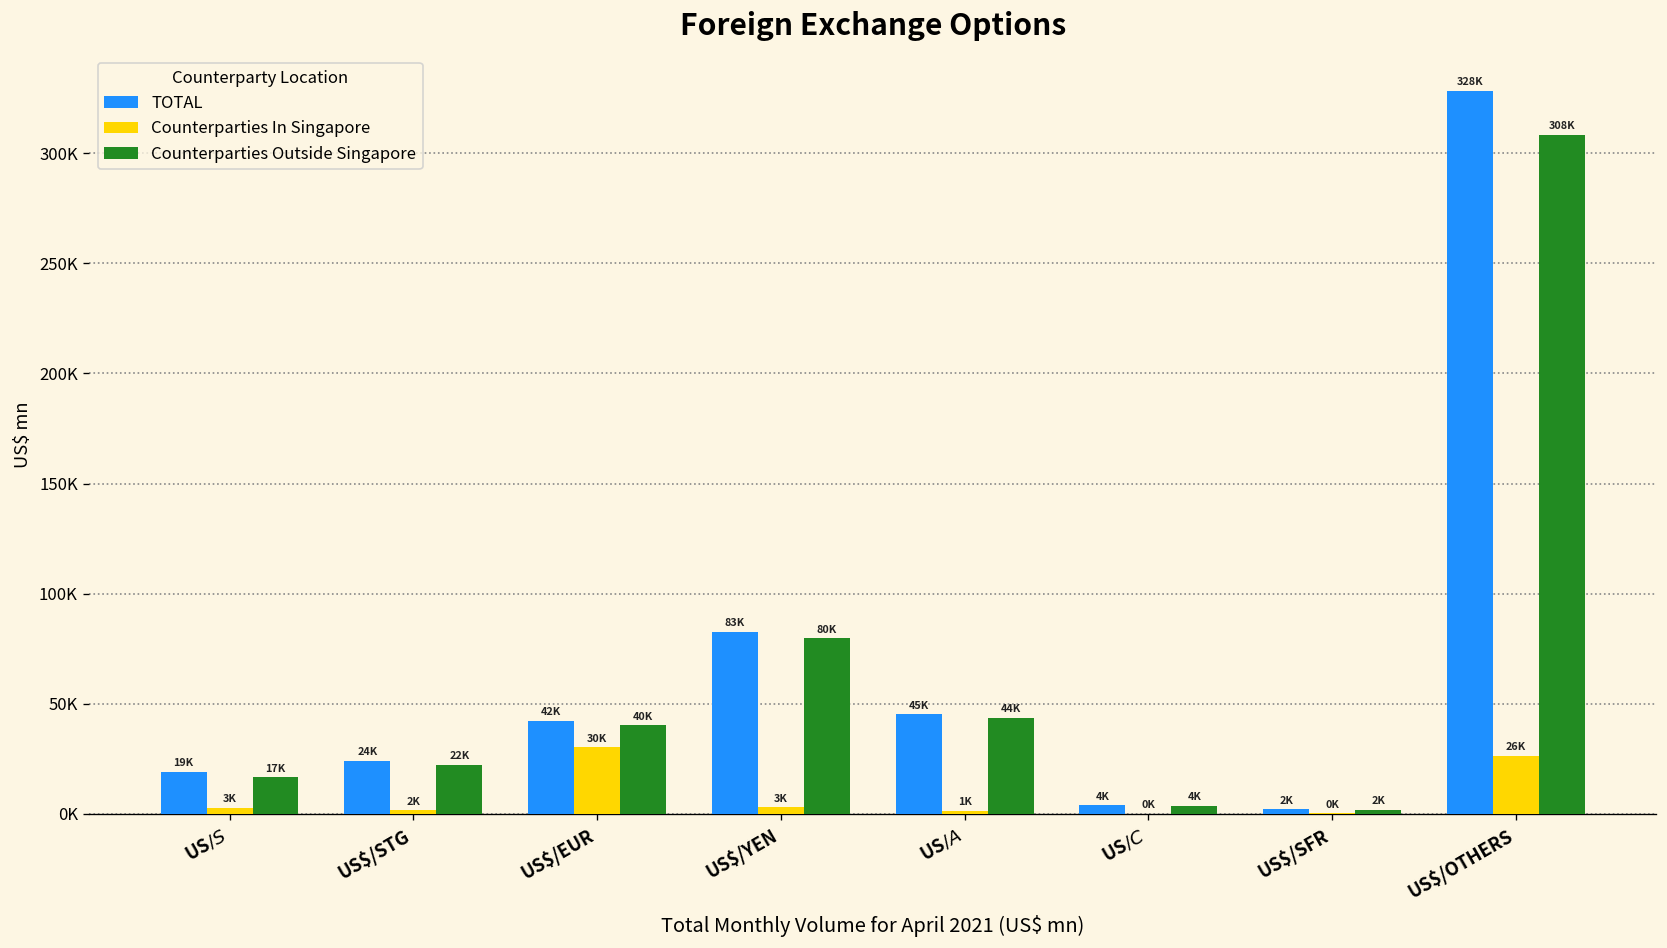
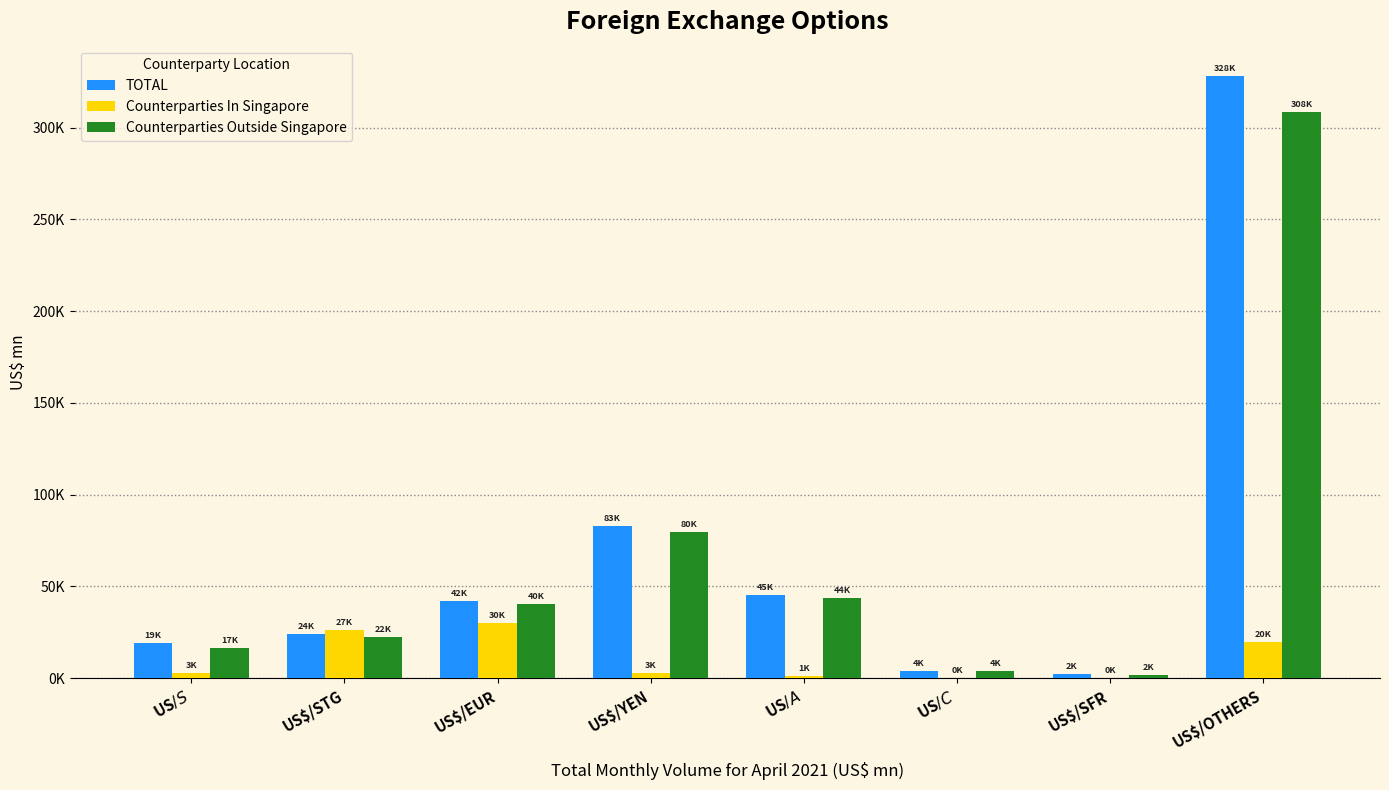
  {
    "Counterparties In Singapore": {
-     "US$/STG": "2K",
+     "US$/STG": "27K",
      "US$/EUR": "30K",
      "US$/YEN": "3K",
-     "US$/OTHERS": "26K"
+     "US$/OTHERS": "20K"
    }
  }
